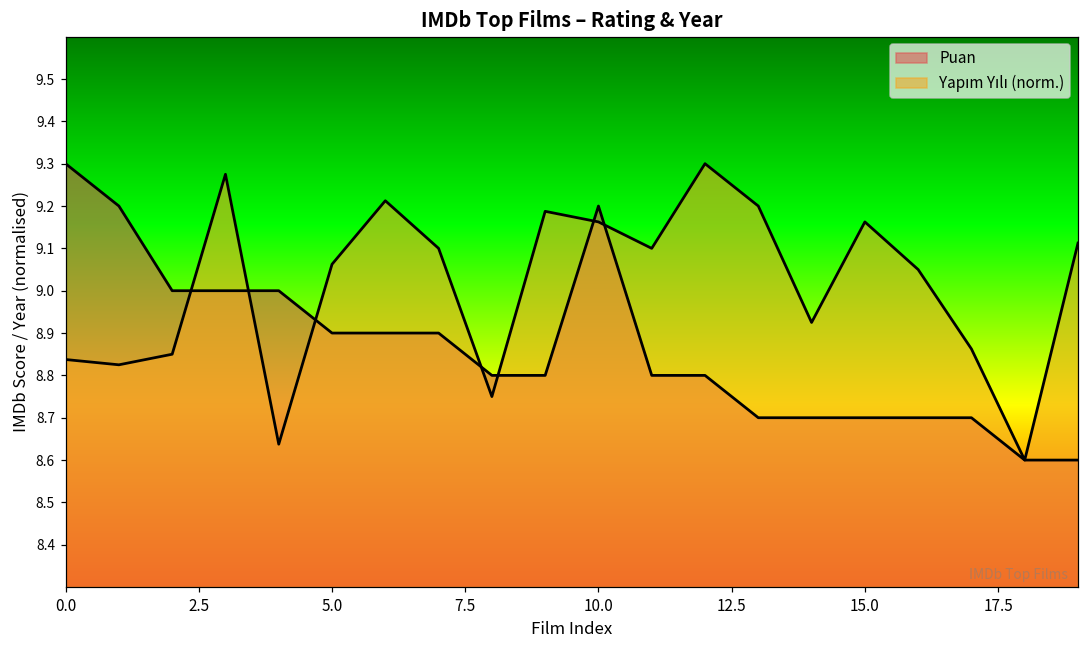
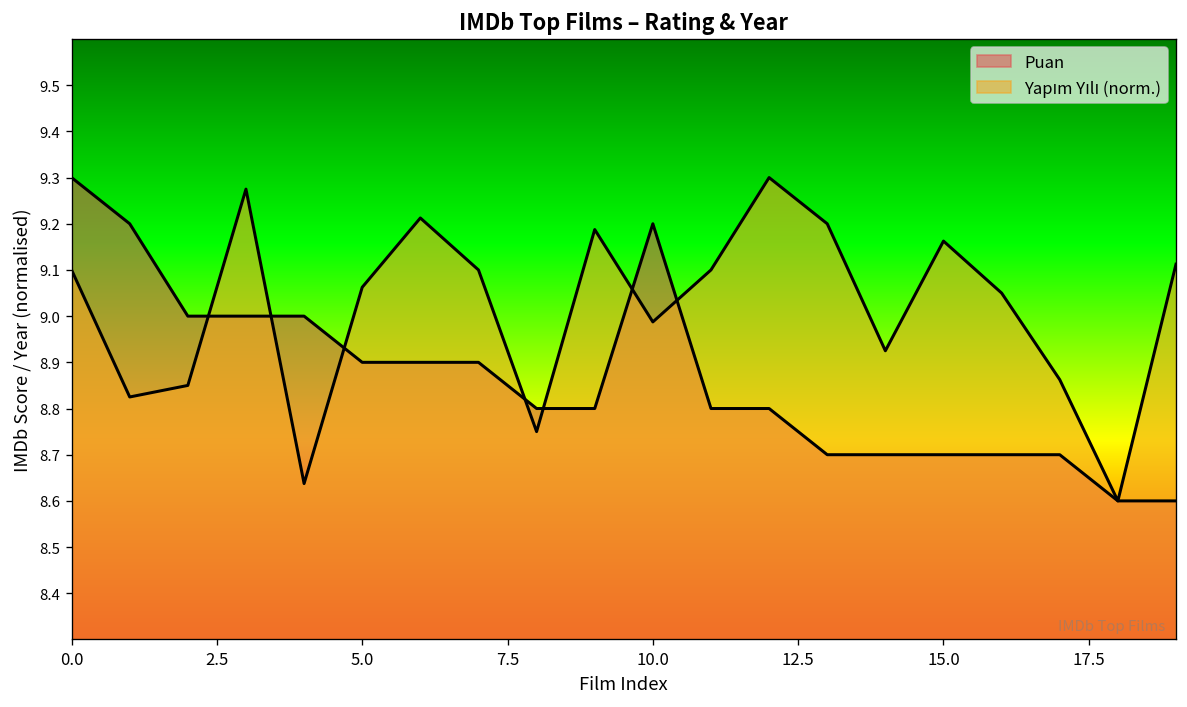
  {
    "Puan": {
      "0.0": 9.30,
      "5.0": 8.90,
      "10.0": 9.20,
      "15.0": 8.70
    },
    "Yapım Yılı (norm.)": {
-     "0.0": 8.84,
+     "0.0": 9.10,
      "5.0": 9.06,
-     "10.0": 9.16,
+     "10.0": 8.99,
      "15.0": 9.16
    }
  }
